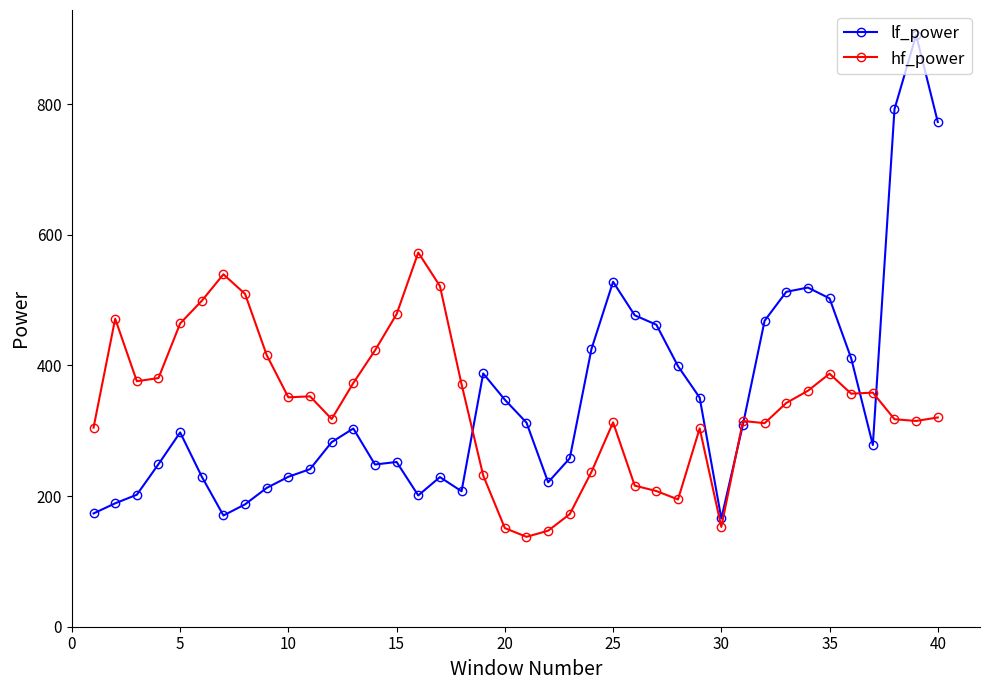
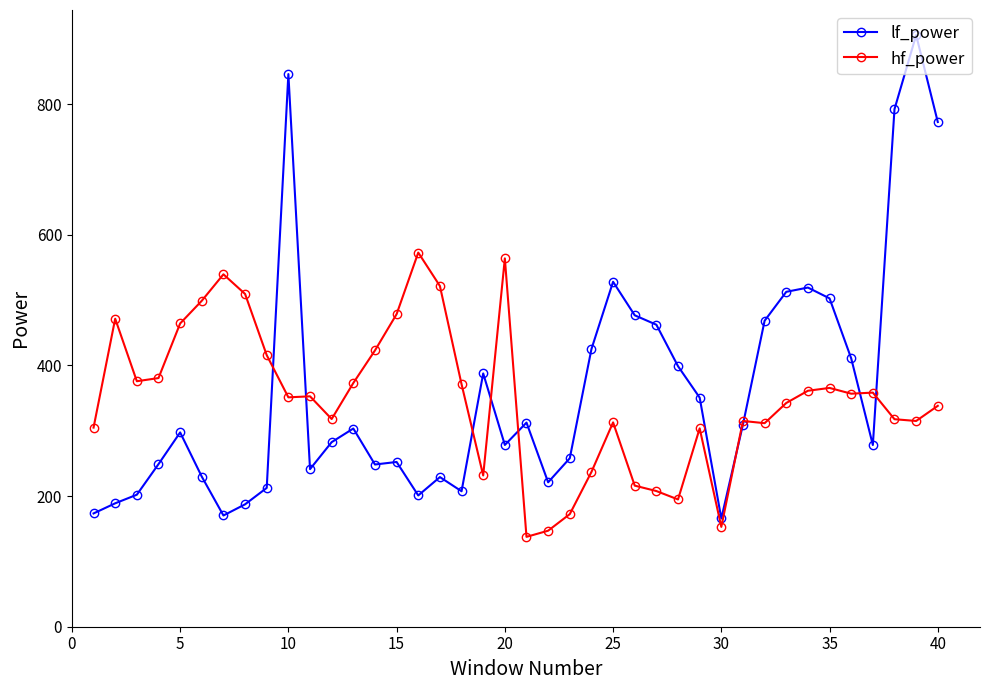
  {
    "lf_power": {
      "5": 300,
-     "10": 230,
+     "10": 850,
      "15": 250,
-     "20": 350,
+     "20": 280,
      "25": 530,
      "30": 170,
      "35": 500,
      "40": 770
    },
    "hf_power": {
      "5": 460,
      "10": 350,
      "15": 480,
-     "20": 150,
+     "20": 560,
      "25": 310,
      "30": 150,
-     "35": 390,
-     "40": 320
+     "35": 370,
+     "40": 340
    }
  }
